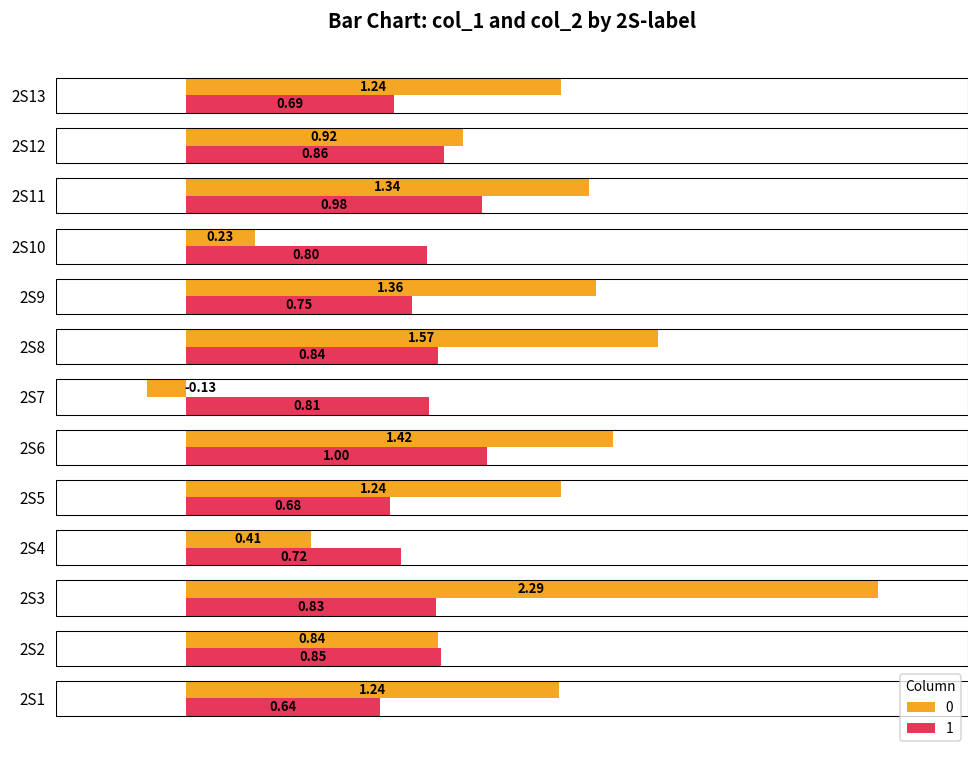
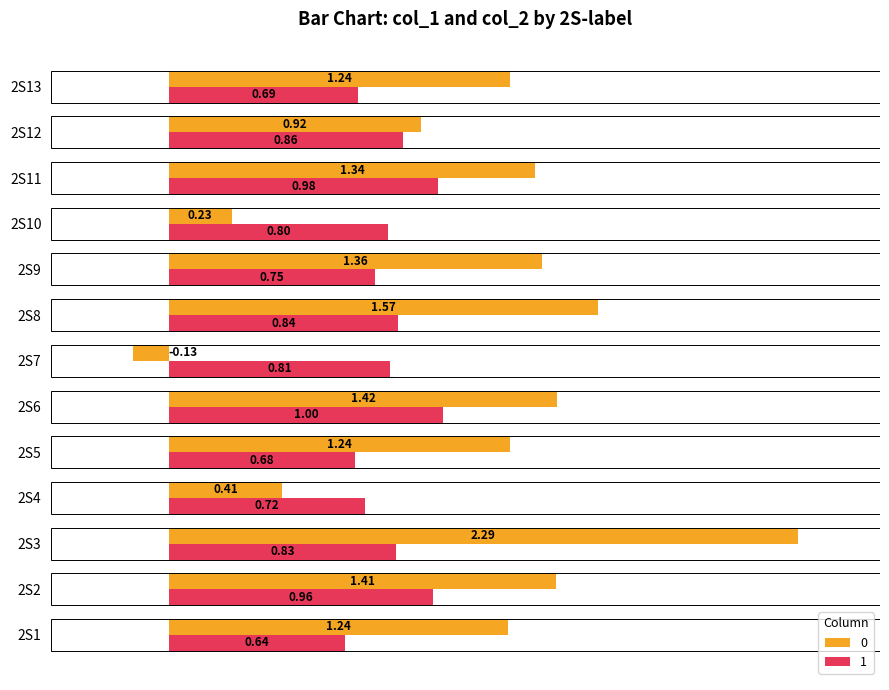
  {
    "0": {
      "2S13": 1.24,
      "2S12": 0.92,
      "2S11": 1.34,
      "2S10": 0.23,
      "2S9": 1.36,
      "2S8": 1.57,
      "2S6": 1.42,
      "2S5": 1.24,
      "2S4": 0.41,
      "2S3": 2.29,
-     "2S2": 0.84,
+     "2S2": 1.41,
      "2S1": 1.24
    },
    "1": {
      "2S13": 0.69,
      "2S12": 0.86,
      "2S11": 0.98,
      "2S10": 0.80,
      "2S9": 0.75,
      "2S8": 0.84,
      "2S7": 0.81,
      "2S6": 1.00,
      "2S5": 0.68,
      "2S4": 0.72,
      "2S3": 0.83,
-     "2S2": 0.85,
+     "2S2": 0.96,
      "2S1": 0.64
    }
  }
